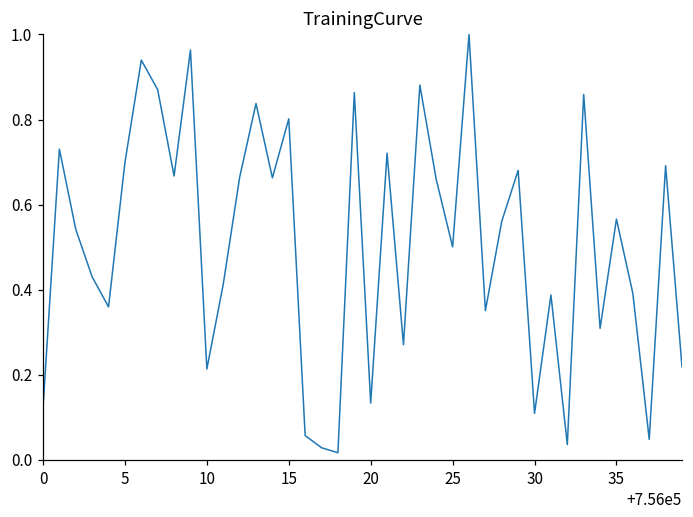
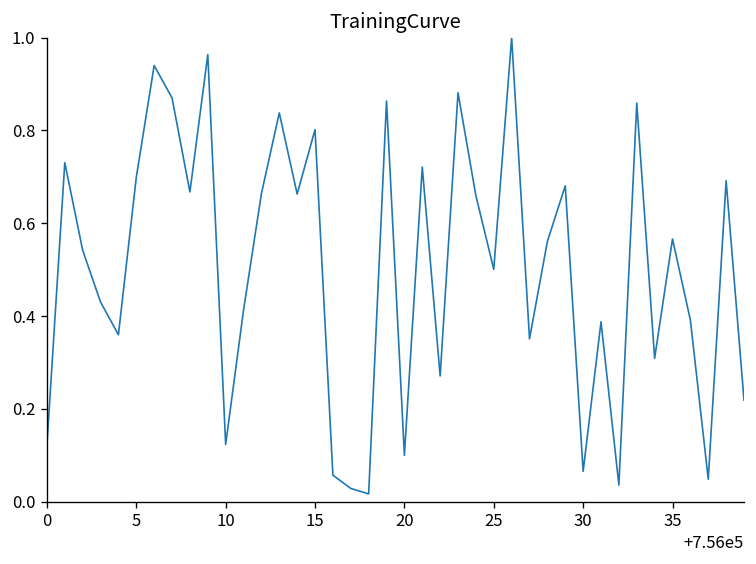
  {
    "0": 0.12,
    "5": 0.70,
-   "10": 0.21,
+   "10": 0.12,
    "15": 0.80,
-   "20": 0.13,
+   "20": 0.10,
    "25": 0.50,
-   "30": 0.11,
+   "30": 0.07,
    "35": 0.57
  }
